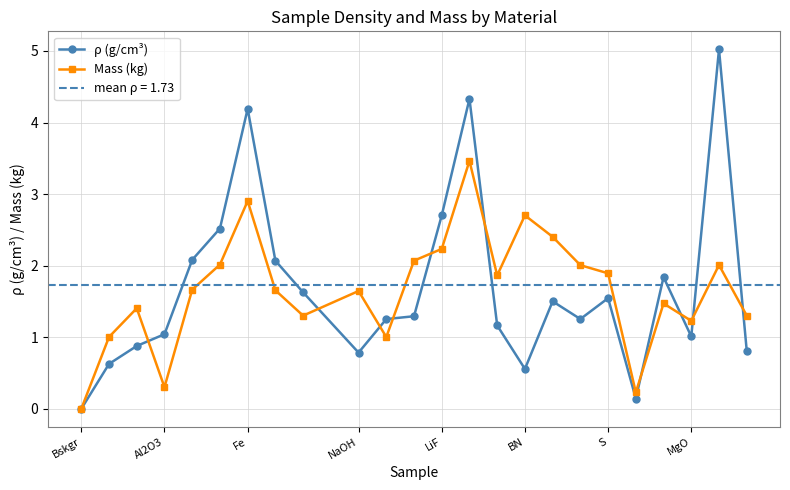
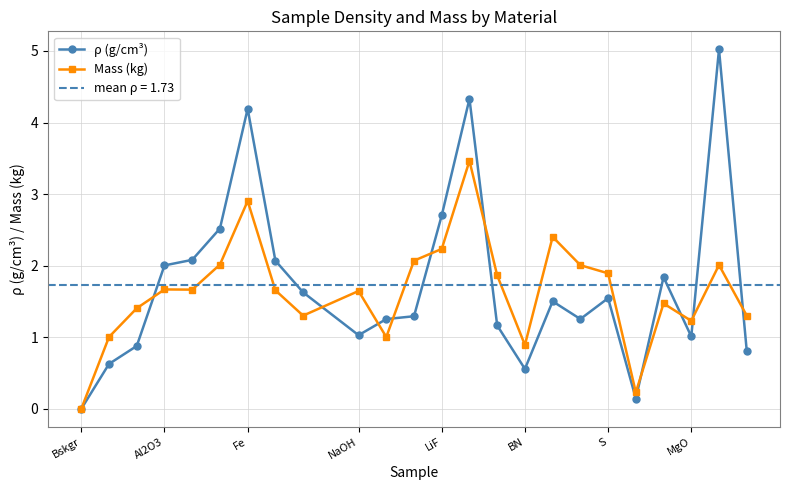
  {
    "ρ (g/cm³)": {
-     "Al2O3": 1.0,
+     "Al2O3": 2.0,
      "Fe": 4.2,
-     "NaOH": 0.8,
+     "NaOH": 1.0,
      "LiF": 2.7,
      "BN": 0.6,
      "S": 1.5,
      "MgO": 1.0
    },
    "Mass (kg)": {
-     "Al2O3": 0.3,
+     "Al2O3": 1.7,
      "Fe": 2.9,
      "NaOH": 1.6,
      "LiF": 2.2,
-     "BN": 2.7,
+     "BN": 0.9,
      "S": 1.9,
      "MgO": 1.2
    }
  }
